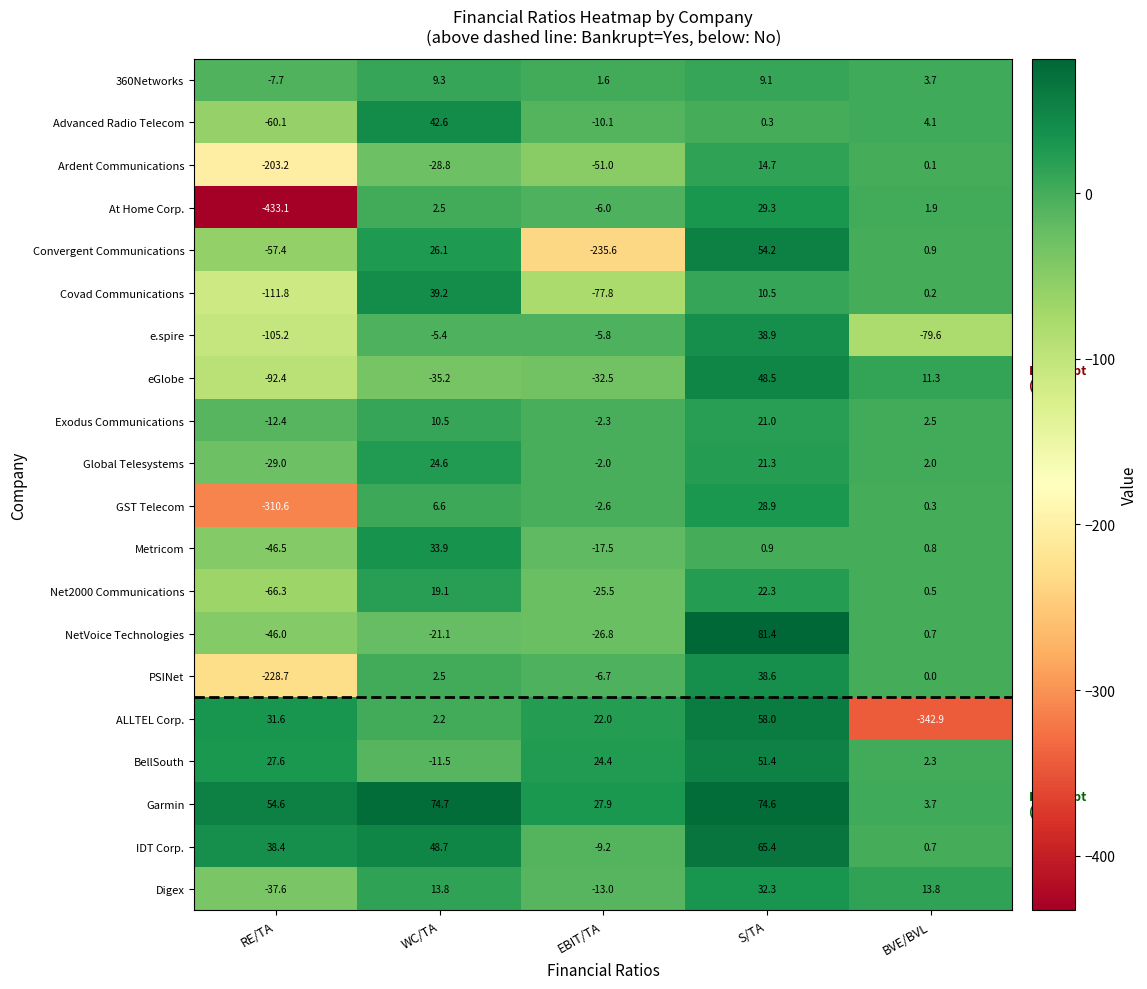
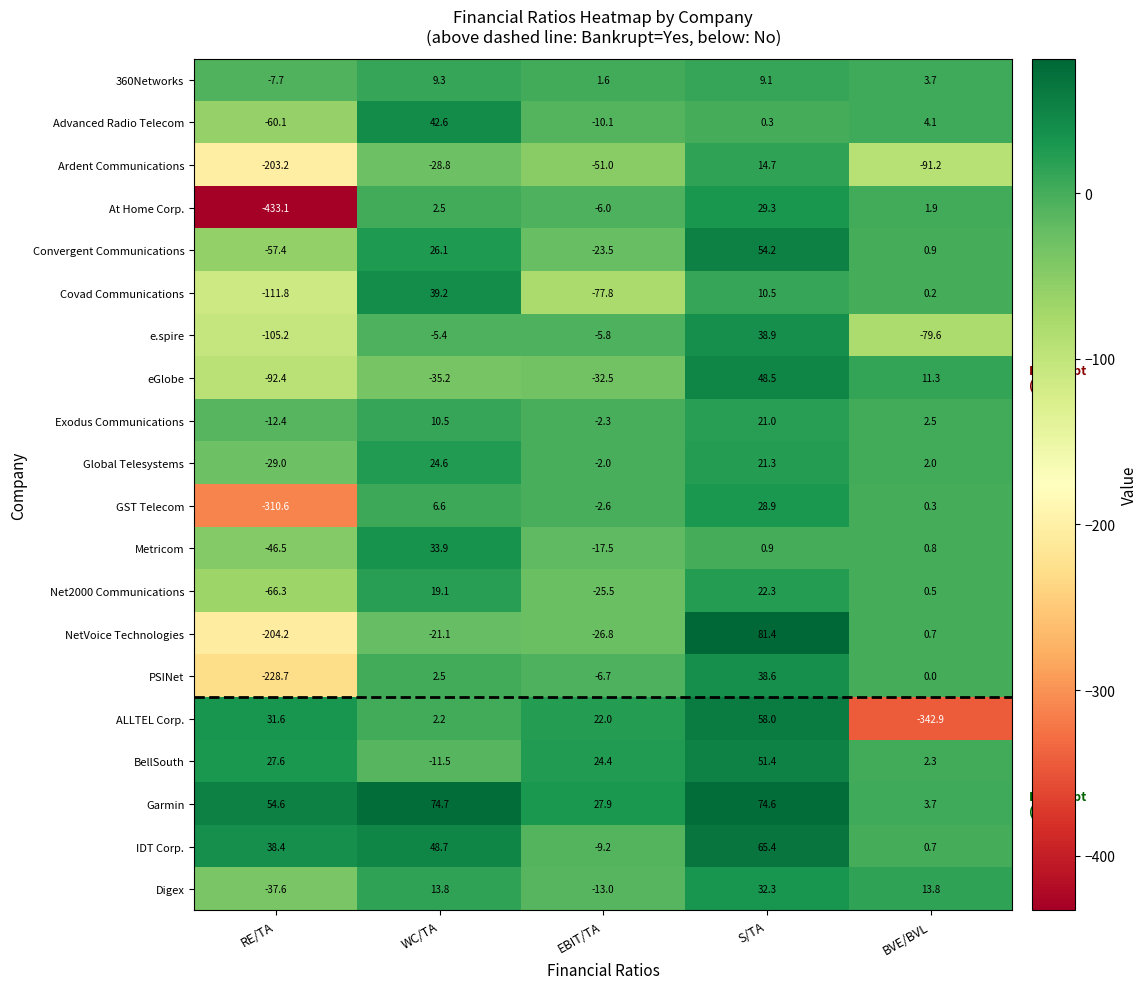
  {
    "360Networks": {
      "RE/TA": -7.7,
      "WC/TA": 9.3,
      "EBIT/TA": 1.6,
      "S/TA": 9.1,
      "BVE/BVL": 3.7
    },
    "Advanced Radio Telecom": {
      "RE/TA": -60.1,
      "WC/TA": 42.6,
      "EBIT/TA": -10.1,
      "S/TA": 0.3,
      "BVE/BVL": 4.1
    },
    "Ardent Communications": {
      "RE/TA": -203.2,
      "WC/TA": -28.8,
      "EBIT/TA": -51.0,
      "S/TA": 14.7,
-     "BVE/BVL": 0.1
+     "BVE/BVL": -91.2
    },
    "At Home Corp.": {
      "RE/TA": -433.1,
      "WC/TA": 2.5,
      "EBIT/TA": -6.0,
      "S/TA": 29.3,
      "BVE/BVL": 1.9
    },
    "Convergent Communications": {
      "RE/TA": -57.4,
      "WC/TA": 26.1,
-     "EBIT/TA": -235.6,
+     "EBIT/TA": -23.5,
      "S/TA": 54.2,
      "BVE/BVL": 0.9
    },
    "Covad Communications": {
      "RE/TA": -111.8,
      "WC/TA": 39.2,
      "EBIT/TA": -77.8,
      "S/TA": 10.5,
      "BVE/BVL": 0.2
    },
    "e.spire": {
      "RE/TA": -105.2,
      "WC/TA": -5.4,
      "EBIT/TA": -5.8,
      "S/TA": 38.9,
      "BVE/BVL": -79.6
    },
    "eGlobe": {
      "RE/TA": -92.4,
      "WC/TA": -35.2,
      "EBIT/TA": -32.5,
      "S/TA": 48.5,
      "BVE/BVL": 11.3
    },
    "Exodus Communications": {
      "RE/TA": -12.4,
      "WC/TA": 10.5,
      "EBIT/TA": -2.3,
      "S/TA": 21.0,
      "BVE/BVL": 2.5
    },
    "Global Telesystems": {
      "RE/TA": -29.0,
      "WC/TA": 24.6,
      "EBIT/TA": -2.0,
      "S/TA": 21.3,
      "BVE/BVL": 2.0
    },
    "GST Telecom": {
      "RE/TA": -310.6,
      "WC/TA": 6.6,
      "EBIT/TA": -2.6,
      "S/TA": 28.9,
      "BVE/BVL": 0.3
    },
    "Metricom": {
      "RE/TA": -46.5,
      "WC/TA": 33.9,
      "EBIT/TA": -17.5,
      "S/TA": 0.9,
      "BVE/BVL": 0.8
    },
    "Net2000 Communications": {
      "RE/TA": -66.3,
      "WC/TA": 19.1,
      "EBIT/TA": -25.5,
      "S/TA": 22.3,
      "BVE/BVL": 0.5
    },
    "NetVoice Technologies": {
-     "RE/TA": -46.0,
+     "RE/TA": -204.2,
      "WC/TA": -21.1,
      "EBIT/TA": -26.8,
      "S/TA": 81.4,
      "BVE/BVL": 0.7
    },
    "PSINet": {
      "RE/TA": -228.7,
      "WC/TA": 2.5,
      "EBIT/TA": -6.7,
      "S/TA": 38.6,
      "BVE/BVL": 0.0
    },
    "ALLTEL Corp.": {
      "RE/TA": 31.6,
      "WC/TA": 2.2,
      "EBIT/TA": 22.0,
      "S/TA": 58.0,
      "BVE/BVL": -342.9
    },
    "BellSouth": {
      "RE/TA": 27.6,
      "WC/TA": -11.5,
      "EBIT/TA": 24.4,
      "S/TA": 51.4,
      "BVE/BVL": 2.3
    },
    "Garmin": {
      "RE/TA": 54.6,
      "WC/TA": 74.7,
      "EBIT/TA": 27.9,
      "S/TA": 74.6,
      "BVE/BVL": 3.7
    },
    "IDT Corp.": {
      "RE/TA": 38.4,
      "WC/TA": 48.7,
      "EBIT/TA": -9.2,
      "S/TA": 65.4,
      "BVE/BVL": 0.7
    },
    "Digex": {
      "RE/TA": -37.6,
      "WC/TA": 13.8,
      "EBIT/TA": -13.0,
      "S/TA": 32.3,
      "BVE/BVL": 13.8
    }
  }
